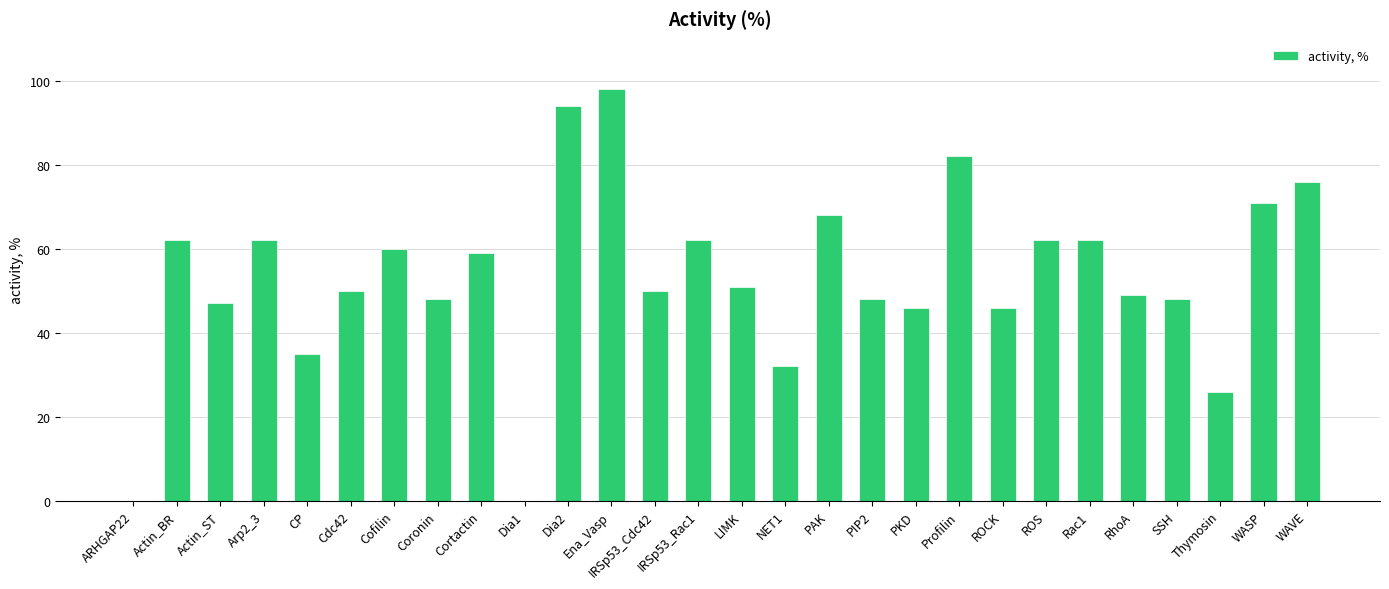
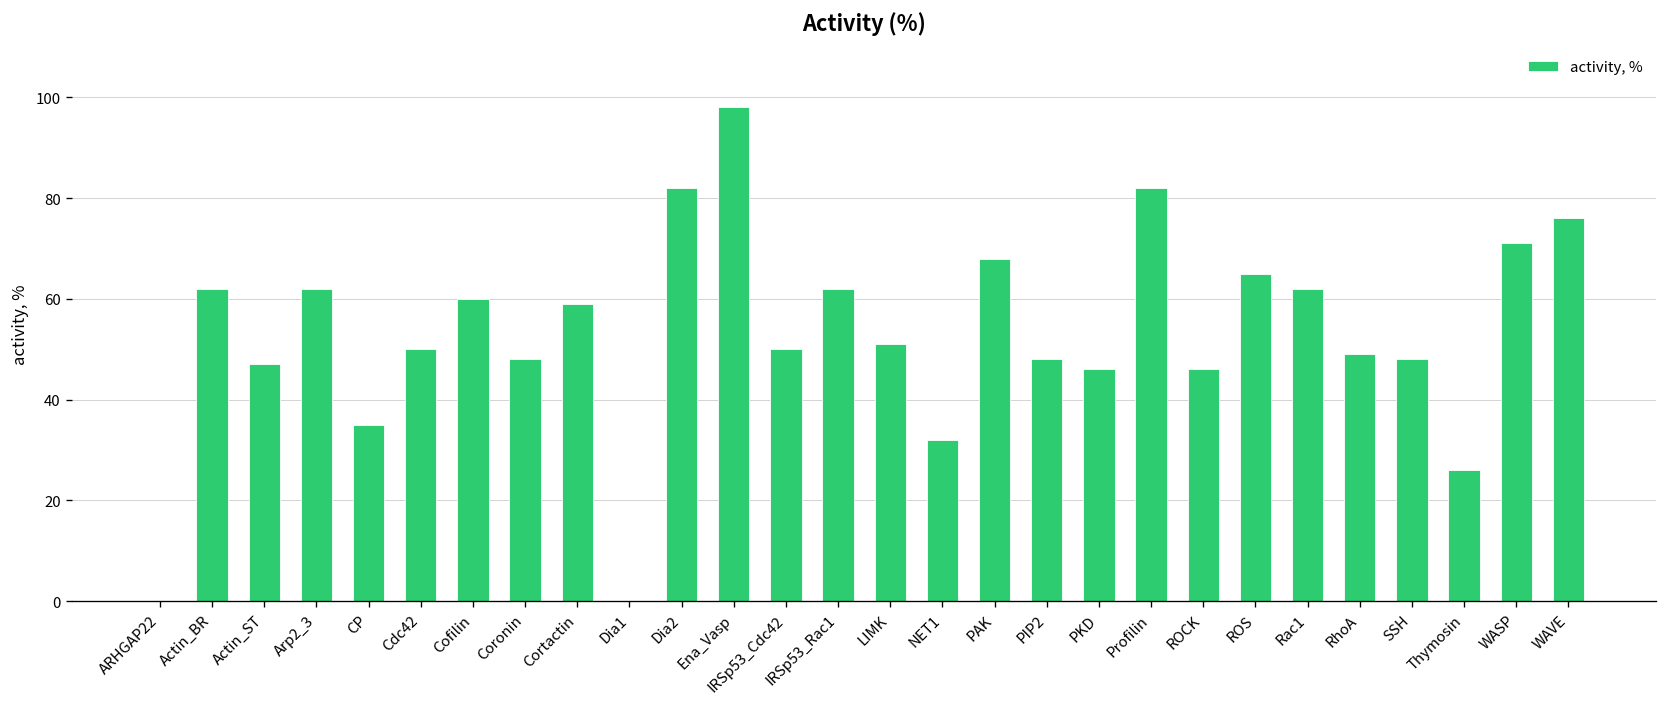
  {
    "ARHGAP22": 0,
    "Actin_BR": 62,
    "Actin_ST": 47,
    "Arp2_3": 62,
    "CP": 35,
    "Cdc42": 50,
    "Cofilin": 60,
    "Coronin": 48,
    "Cortactin": 59,
    "Dia1": 0,
-   "Dia2": 94,
+   "Dia2": 82,
    "Ena_Vasp": 98,
    "IRSp53_Cdc42": 50,
    "IRSp53_Rac1": 62,
    "LIMK": 51,
    "NET1": 32,
    "PAK": 68,
    "PIP2": 48,
    "PKD": 46,
    "Profilin": 82,
    "ROCK": 46,
-   "ROS": 62,
+   "ROS": 65,
    "Rac1": 62,
    "RhoA": 49,
    "SSH": 48,
    "Thymosin": 26,
    "WASP": 71,
    "WAVE": 76
  }
